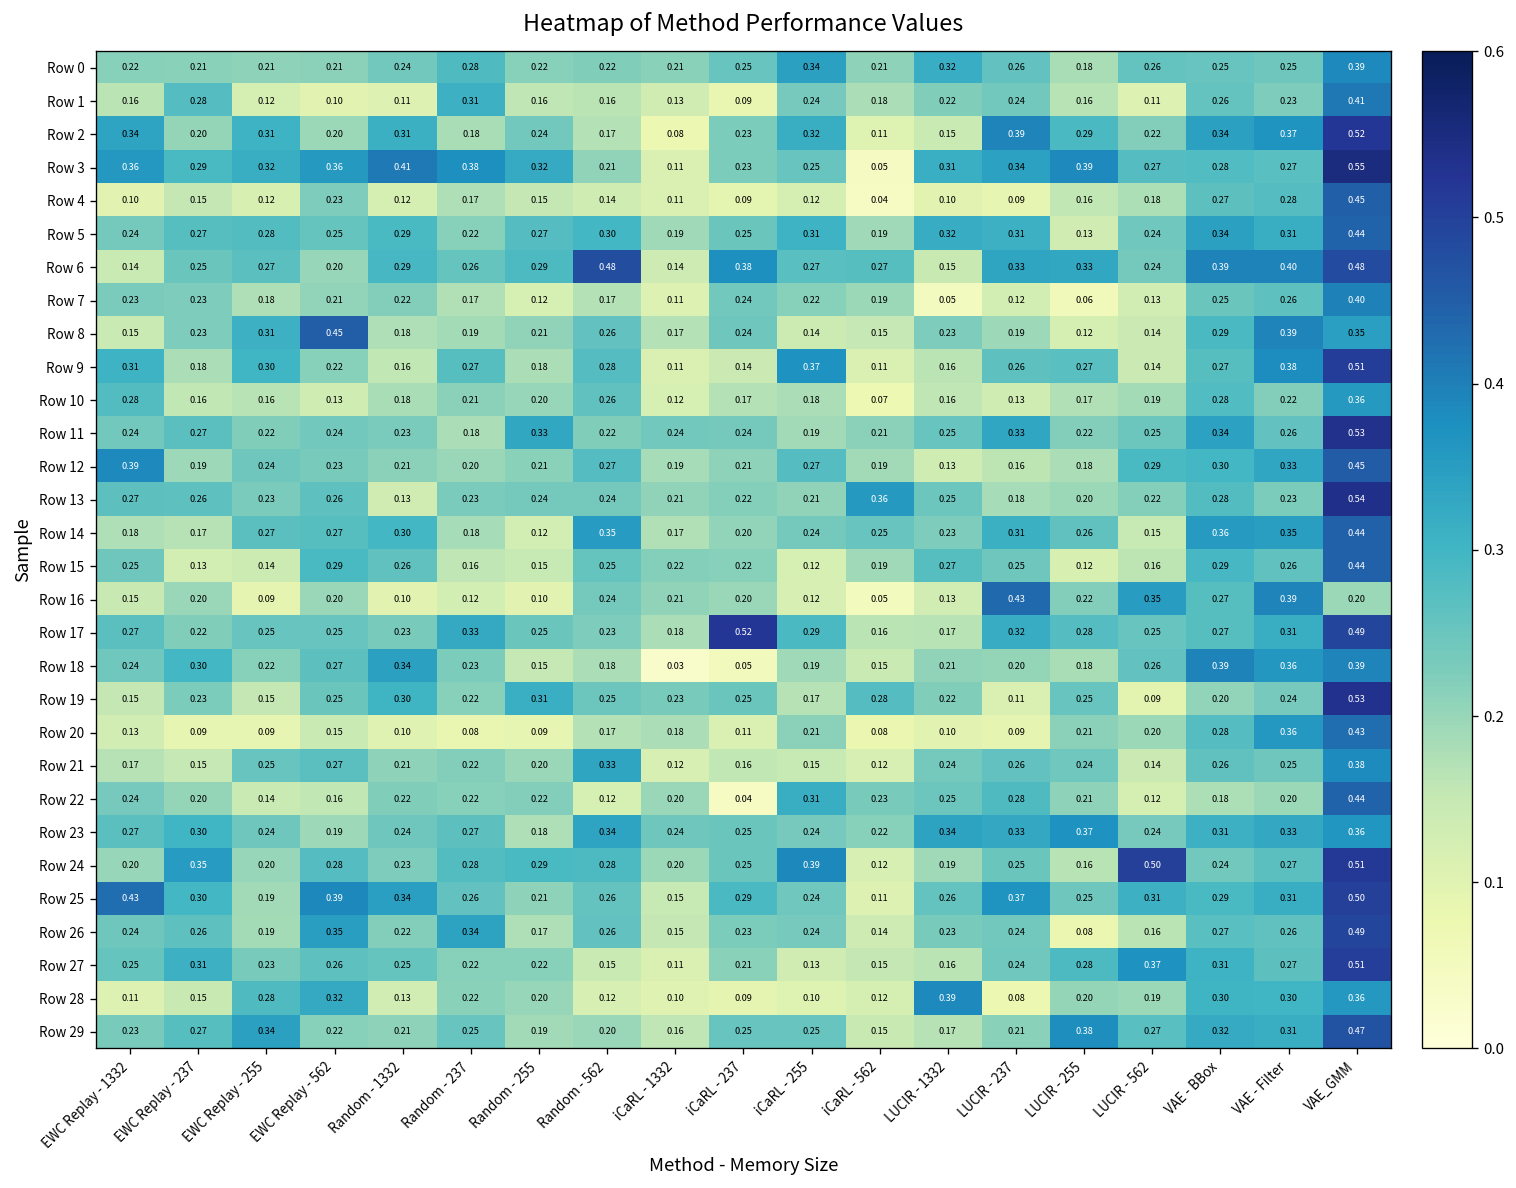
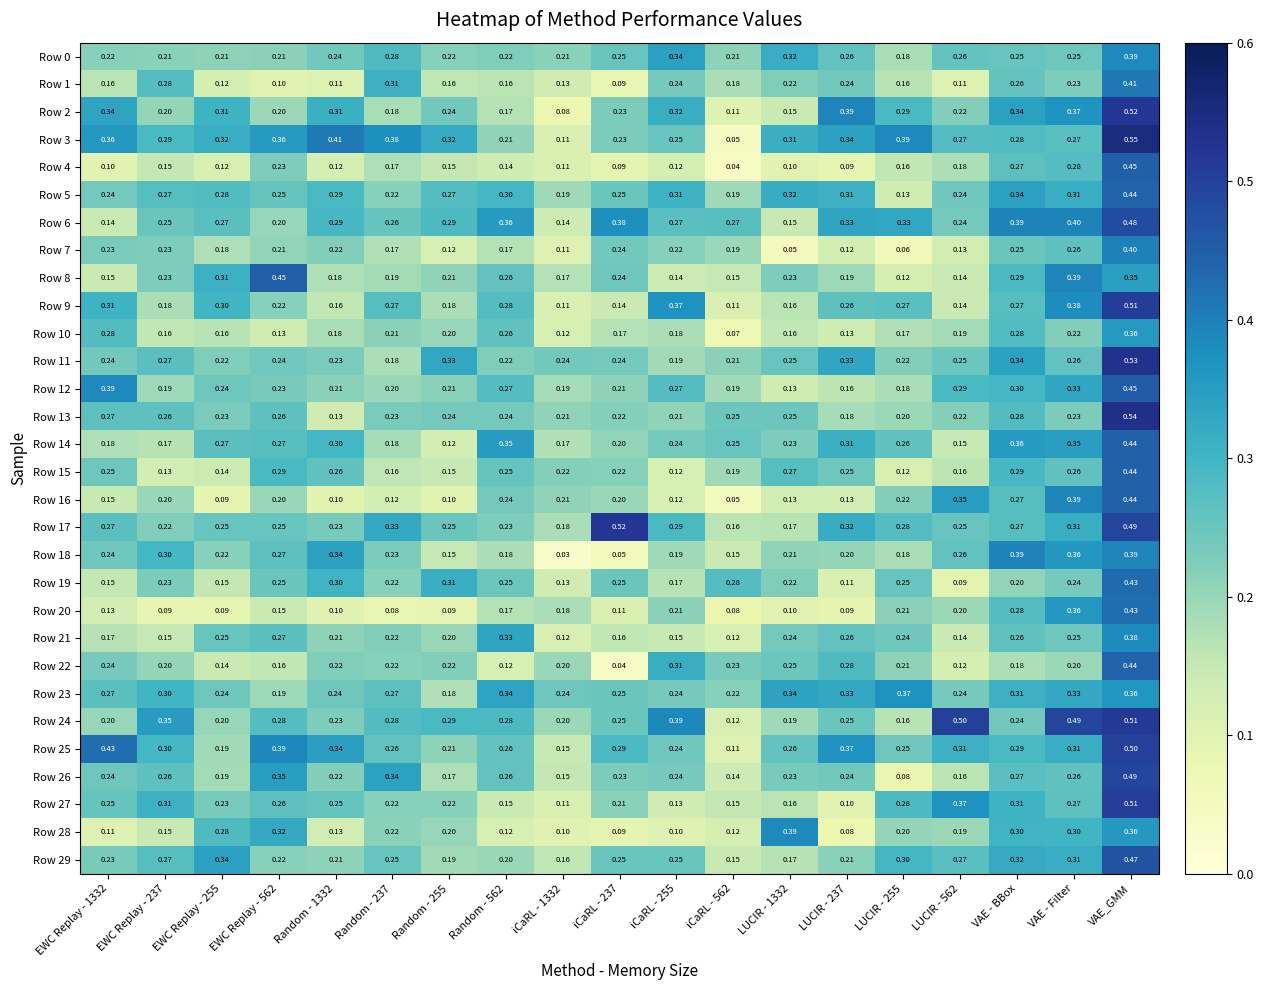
  {
    "Row 6": {
      "EWC Replay - 1332": 0.14,
      "EWC Replay - 237": 0.25,
      "EWC Replay - 255": 0.27,
      "EWC Replay - 562": 0.20,
      "Random - 1332": 0.29,
      "Random - 237": 0.26,
      "Random - 255": 0.29,
-     "Random - 562": 0.48,
+     "Random - 562": 0.36,
      "iCaRL - 1332": 0.14,
      "iCaRL - 237": 0.38,
      "iCaRL - 255": 0.27,
      "iCaRL - 562": 0.27,
      "LUCIR - 1332": 0.15,
      "LUCIR - 237": 0.33,
      "LUCIR - 255": 0.33,
      "LUCIR - 562": 0.24,
      "VAE - BBox": 0.39,
      "VAE - Filter": 0.40,
      "VAE_GMM": 0.48
    },
    "Row 13": {
      "EWC Replay - 1332": 0.27,
      "EWC Replay - 237": 0.26,
      "EWC Replay - 255": 0.23,
      "EWC Replay - 562": 0.26,
      "Random - 1332": 0.13,
      "Random - 237": 0.23,
      "Random - 255": 0.24,
      "Random - 562": 0.24,
      "iCaRL - 1332": 0.21,
      "iCaRL - 237": 0.22,
      "iCaRL - 255": 0.21,
-     "iCaRL - 562": 0.36,
+     "iCaRL - 562": 0.25,
      "LUCIR - 1332": 0.25,
      "LUCIR - 237": 0.18,
      "LUCIR - 255": 0.20,
      "LUCIR - 562": 0.22,
      "VAE - BBox": 0.28,
      "VAE - Filter": 0.23,
      "VAE_GMM": 0.54
    },
    "Row 16": {
      "EWC Replay - 1332": 0.15,
      "EWC Replay - 237": 0.20,
      "EWC Replay - 255": 0.09,
      "EWC Replay - 562": 0.20,
      "Random - 1332": 0.10,
      "Random - 237": 0.12,
      "Random - 255": 0.10,
      "Random - 562": 0.24,
      "iCaRL - 1332": 0.21,
      "iCaRL - 237": 0.20,
      "iCaRL - 255": 0.12,
      "iCaRL - 562": 0.05,
      "LUCIR - 1332": 0.13,
-     "LUCIR - 237": 0.43,
+     "LUCIR - 237": 0.13,
      "LUCIR - 255": 0.22,
      "LUCIR - 562": 0.35,
      "VAE - BBox": 0.27,
      "VAE - Filter": 0.39,
-     "VAE_GMM": 0.20
+     "VAE_GMM": 0.44
    },
    "Row 19": {
      "EWC Replay - 1332": 0.15,
      "EWC Replay - 237": 0.23,
      "EWC Replay - 255": 0.15,
      "EWC Replay - 562": 0.25,
      "Random - 1332": 0.30,
      "Random - 237": 0.22,
      "Random - 255": 0.31,
      "Random - 562": 0.25,
-     "iCaRL - 1332": 0.23,
+     "iCaRL - 1332": 0.13,
      "iCaRL - 237": 0.25,
      "iCaRL - 255": 0.17,
      "iCaRL - 562": 0.28,
      "LUCIR - 1332": 0.22,
      "LUCIR - 237": 0.11,
      "LUCIR - 255": 0.25,
      "LUCIR - 562": 0.09,
      "VAE - BBox": 0.20,
      "VAE - Filter": 0.24,
-     "VAE_GMM": 0.53
+     "VAE_GMM": 0.43
    },
    "Row 24": {
      "EWC Replay - 1332": 0.20,
      "EWC Replay - 237": 0.35,
      "EWC Replay - 255": 0.20,
      "EWC Replay - 562": 0.28,
      "Random - 1332": 0.23,
      "Random - 237": 0.28,
      "Random - 255": 0.29,
      "Random - 562": 0.28,
      "iCaRL - 1332": 0.20,
      "iCaRL - 237": 0.25,
      "iCaRL - 255": 0.39,
      "iCaRL - 562": 0.12,
      "LUCIR - 1332": 0.19,
      "LUCIR - 237": 0.25,
      "LUCIR - 255": 0.16,
      "LUCIR - 562": 0.50,
      "VAE - BBox": 0.24,
-     "VAE - Filter": 0.27,
+     "VAE - Filter": 0.49,
      "VAE_GMM": 0.51
    },
    "Row 27": {
      "EWC Replay - 1332": 0.25,
      "EWC Replay - 237": 0.31,
      "EWC Replay - 255": 0.23,
      "EWC Replay - 562": 0.26,
      "Random - 1332": 0.25,
      "Random - 237": 0.22,
      "Random - 255": 0.22,
      "Random - 562": 0.15,
      "iCaRL - 1332": 0.11,
      "iCaRL - 237": 0.21,
      "iCaRL - 255": 0.13,
      "iCaRL - 562": 0.15,
      "LUCIR - 1332": 0.16,
-     "LUCIR - 237": 0.24,
+     "LUCIR - 237": 0.10,
      "LUCIR - 255": 0.28,
      "LUCIR - 562": 0.37,
      "VAE - BBox": 0.31,
      "VAE - Filter": 0.27,
      "VAE_GMM": 0.51
    },
    "Row 29": {
      "EWC Replay - 1332": 0.23,
      "EWC Replay - 237": 0.27,
      "EWC Replay - 255": 0.34,
      "EWC Replay - 562": 0.22,
      "Random - 1332": 0.21,
      "Random - 237": 0.25,
      "Random - 255": 0.19,
      "Random - 562": 0.20,
      "iCaRL - 1332": 0.16,
      "iCaRL - 237": 0.25,
      "iCaRL - 255": 0.25,
      "iCaRL - 562": 0.15,
      "LUCIR - 1332": 0.17,
      "LUCIR - 237": 0.21,
-     "LUCIR - 255": 0.38,
+     "LUCIR - 255": 0.30,
      "LUCIR - 562": 0.27,
      "VAE - BBox": 0.32,
      "VAE - Filter": 0.31,
      "VAE_GMM": 0.47
    }
  }
